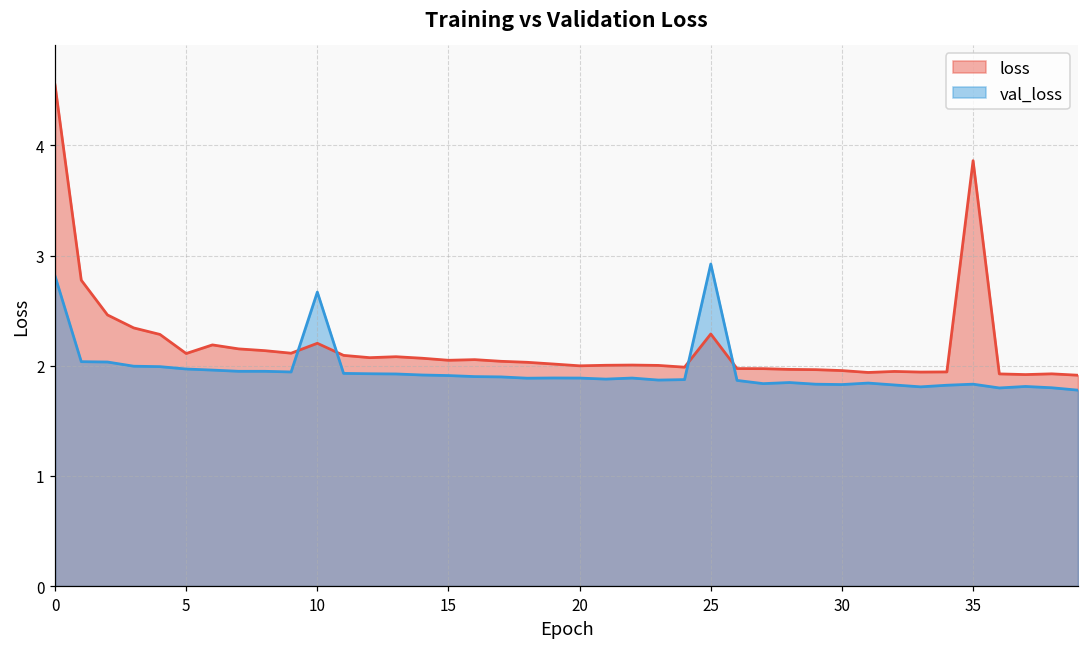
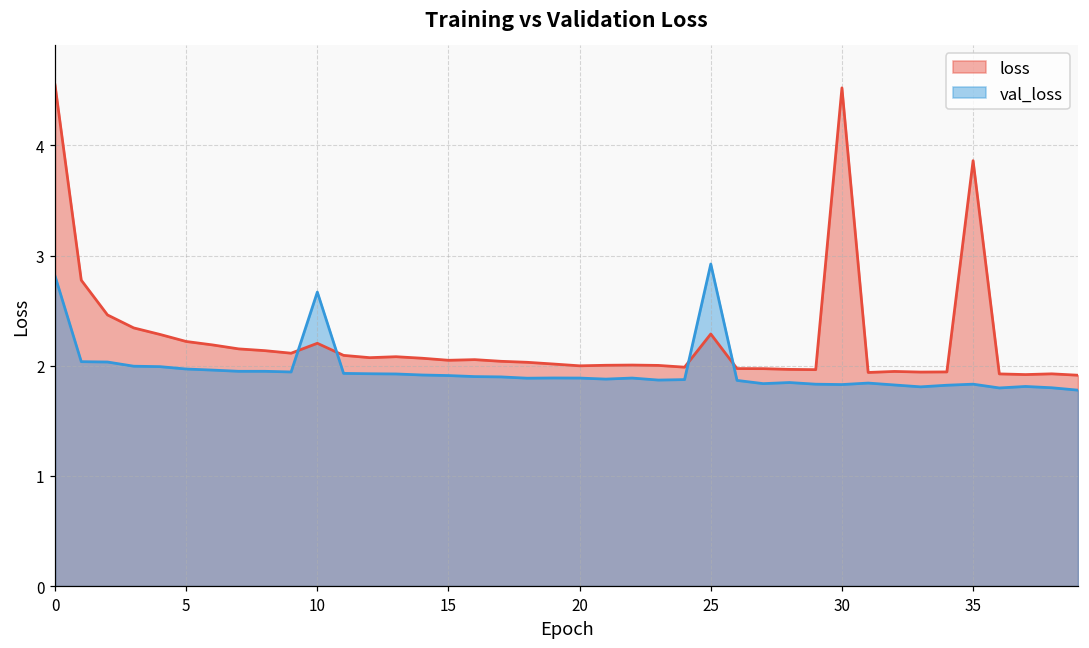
  {
    "loss": {
      "0": 4.55,
-     "5": 2.11,
+     "5": 2.22,
      "10": 2.20,
      "15": 2.05,
      "20": 2.00,
      "25": 2.29,
-     "30": 1.96,
+     "30": 4.52,
      "35": 3.86
    },
    "val_loss": {
      "0": 2.81,
      "5": 1.97,
      "10": 2.67,
      "15": 1.91,
      "20": 1.89,
      "25": 2.92,
      "30": 1.83,
      "35": 1.83
    }
  }
